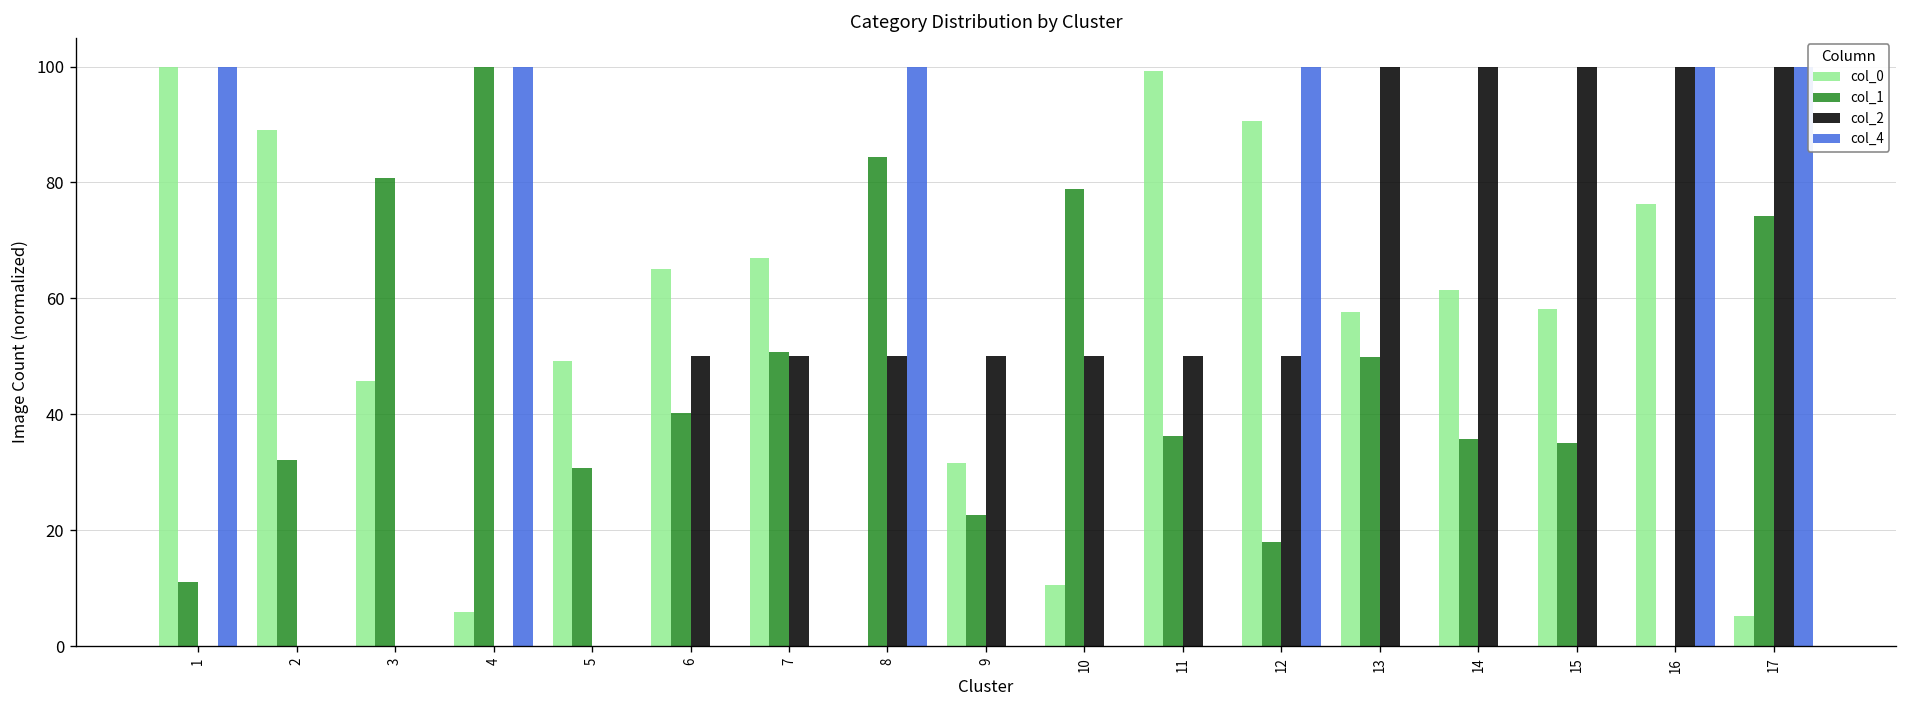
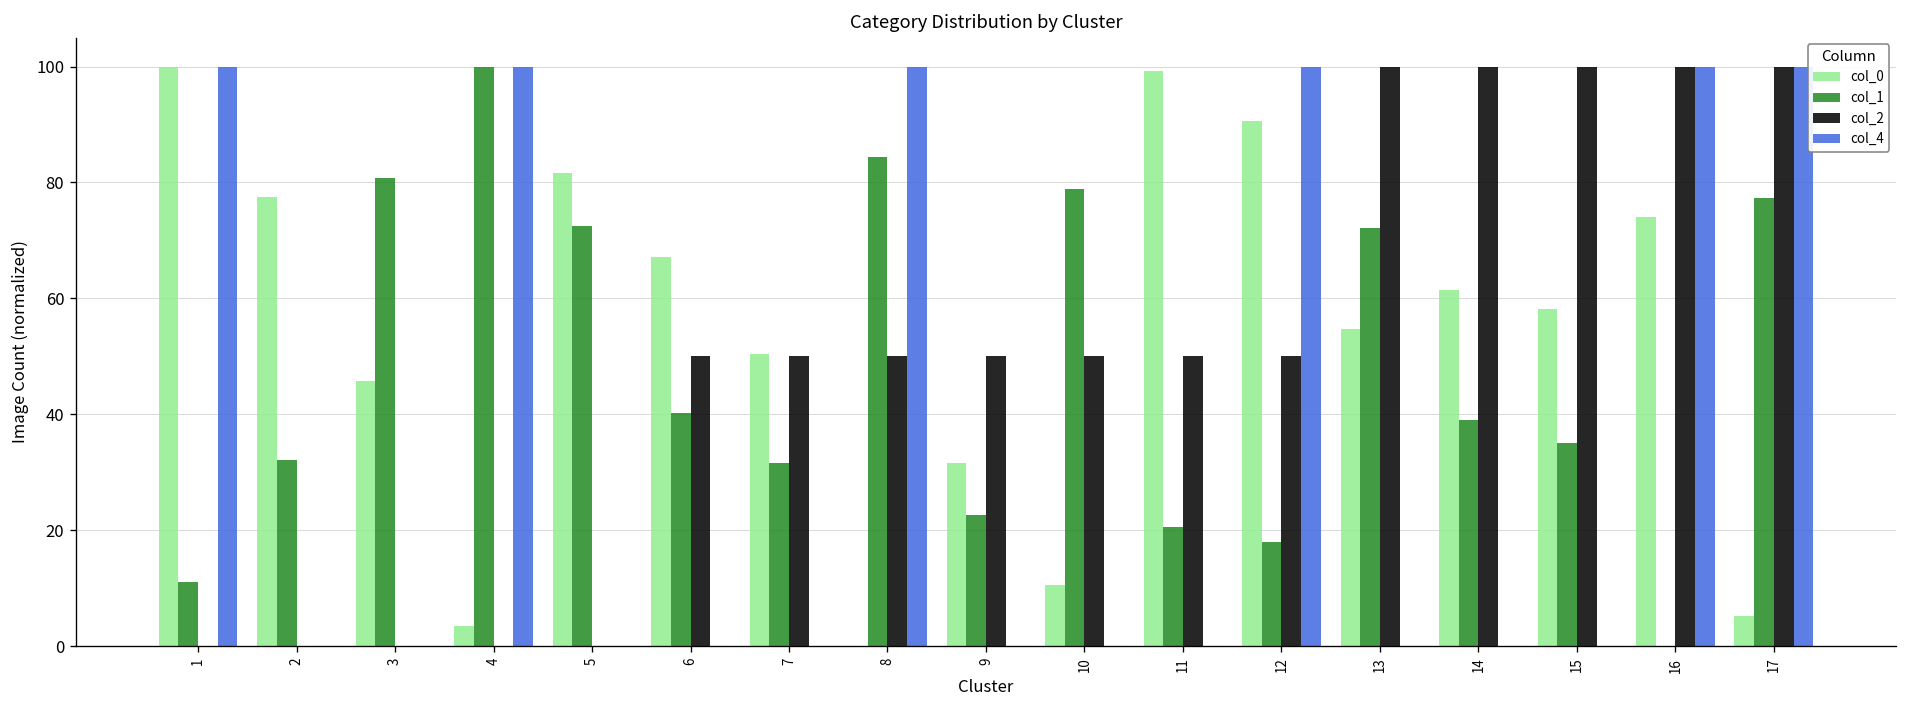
  {
    "col_0": {
      "1": 100,
-     "2": 89,
+     "2": 78,
      "3": 46,
-     "4": 6,
-     "5": 49,
-     "6": 65,
-     "7": 67,
+     "4": 4,
+     "5": 82,
+     "6": 67,
+     "7": 50,
      "8": 0,
      "9": 32,
      "10": 11,
      "11": 99,
      "12": 91,
-     "13": 58,
+     "13": 55,
      "14": 61,
      "15": 58,
-     "16": 76,
+     "16": 74,
      "17": 5
    },
    "col_1": {
      "1": 11,
      "2": 32,
      "3": 81,
      "4": 100,
-     "5": 31,
+     "5": 73,
      "6": 40,
-     "7": 51,
+     "7": 32,
      "8": 84,
      "9": 23,
      "10": 79,
-     "11": 36,
+     "11": 21,
      "12": 18,
-     "13": 50,
-     "14": 36,
+     "13": 72,
+     "14": 39,
      "15": 35,
      "16": 0,
-     "17": 74
+     "17": 77
    },
    "col_2": {
      "1": 0,
      "2": 0,
      "3": 0,
      "4": 0,
      "5": 0,
      "6": 50,
      "7": 50,
      "8": 50,
      "9": 50,
      "10": 50,
      "11": 50,
      "12": 50,
      "13": 100,
      "14": 100,
      "15": 100,
      "16": 100,
      "17": 100
    },
    "col_4": {
      "1": 100,
      "4": 100,
      "8": 100,
      "12": 100,
      "14": 0,
      "16": 100,
      "17": 100
    }
  }
